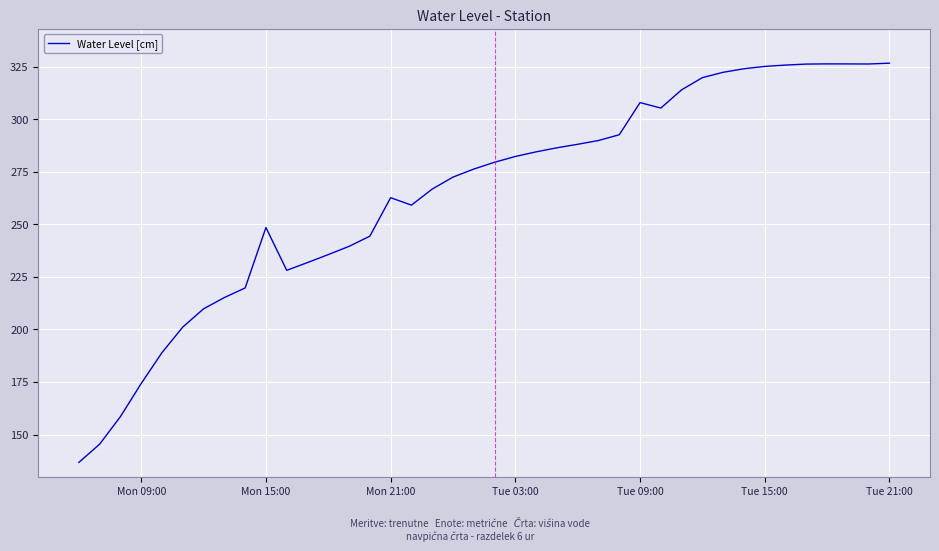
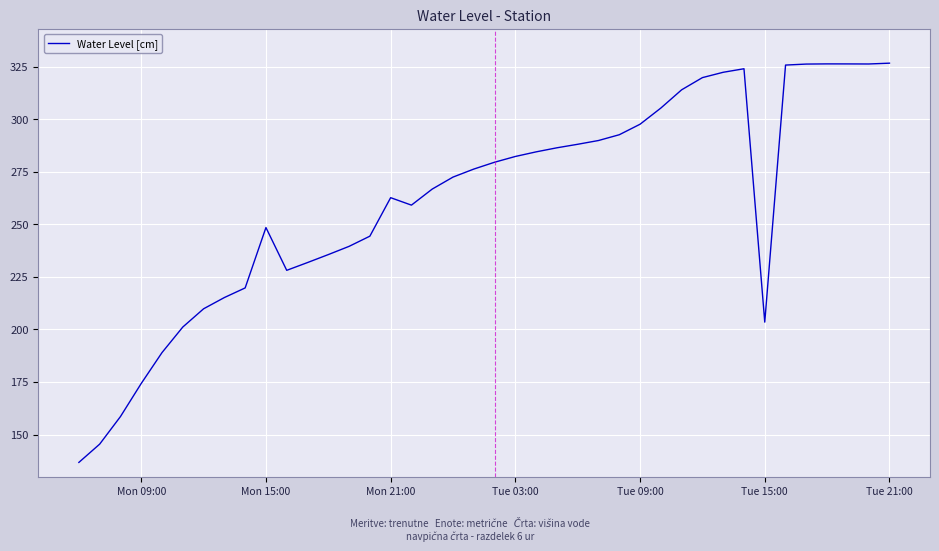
  {
    "Mon 09:00": 174,
    "Mon 15:00": 248,
    "Mon 21:00": 263,
    "Tue 03:00": 282,
-   "Tue 09:00": 308,
-   "Tue 15:00": 325,
+   "Tue 09:00": 298,
+   "Tue 15:00": 203,
    "Tue 21:00": 327
  }
